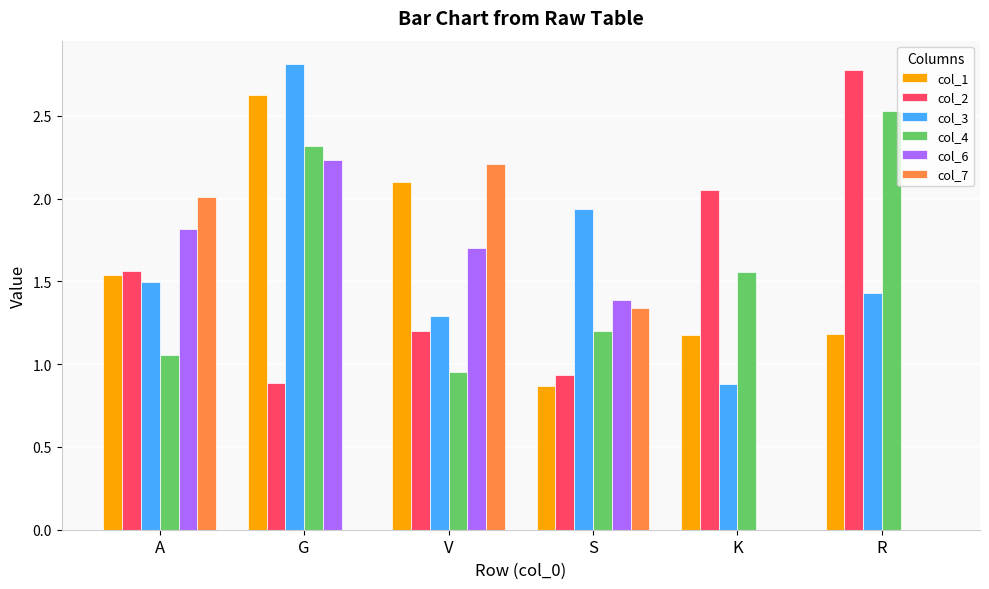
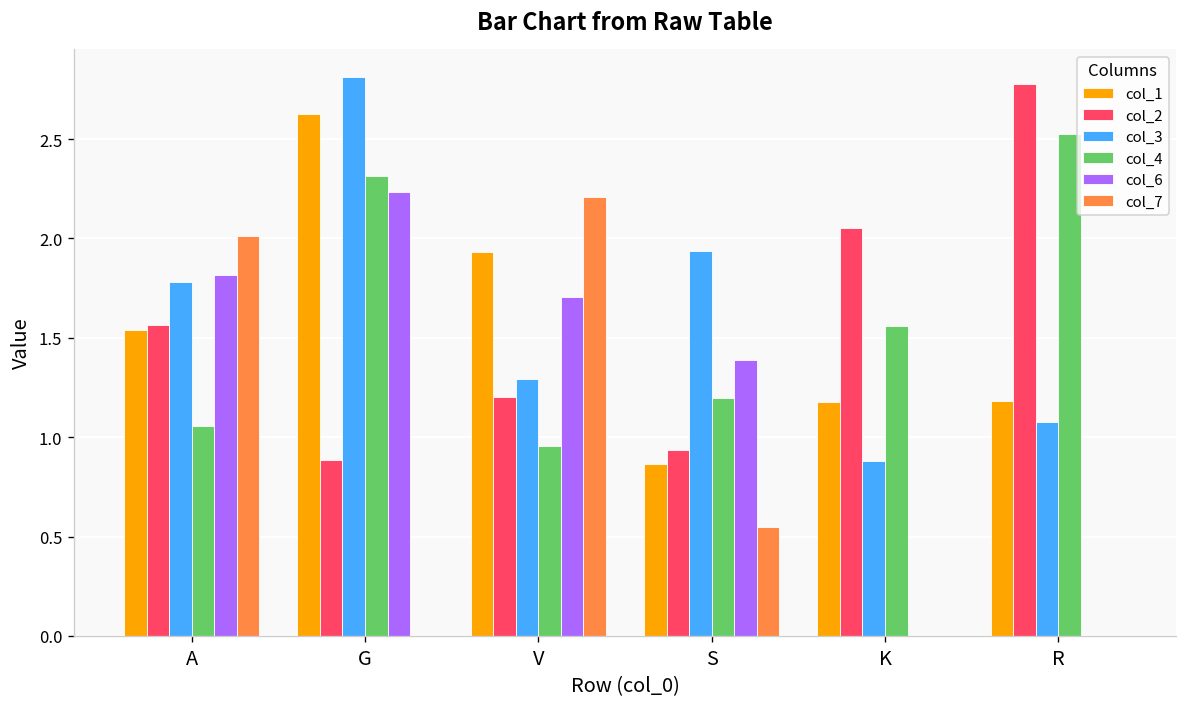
  {
    "col_1": {
      "A": 1.54,
      "G": 2.63,
-     "V": 2.10,
+     "V": 1.93,
      "S": 0.87,
      "K": 1.17,
      "R": 1.18
    },
    "col_2": {
      "A": 1.56,
      "G": 0.88,
      "V": 1.20,
      "S": 0.93,
      "K": 2.05,
      "R": 2.78
    },
    "col_3": {
-     "A": 1.50,
+     "A": 1.78,
      "G": 2.81,
      "V": 1.29,
      "S": 1.94,
      "K": 0.88,
-     "R": 1.43
+     "R": 1.08
    },
    "col_4": {
      "A": 1.06,
      "G": 2.31,
      "V": 0.96,
      "S": 1.20,
      "K": 1.56,
      "R": 2.53
    },
    "col_6": {
      "A": 1.81,
      "G": 2.23,
      "V": 1.70,
      "S": 1.39,
      "K": 0.00,
      "R": 0.00
    },
    "col_7": {
      "A": 2.01,
      "G": 0.00,
      "V": 2.21,
-     "S": 1.34,
+     "S": 0.55,
      "K": 0.00,
      "R": 0.00
    }
  }
